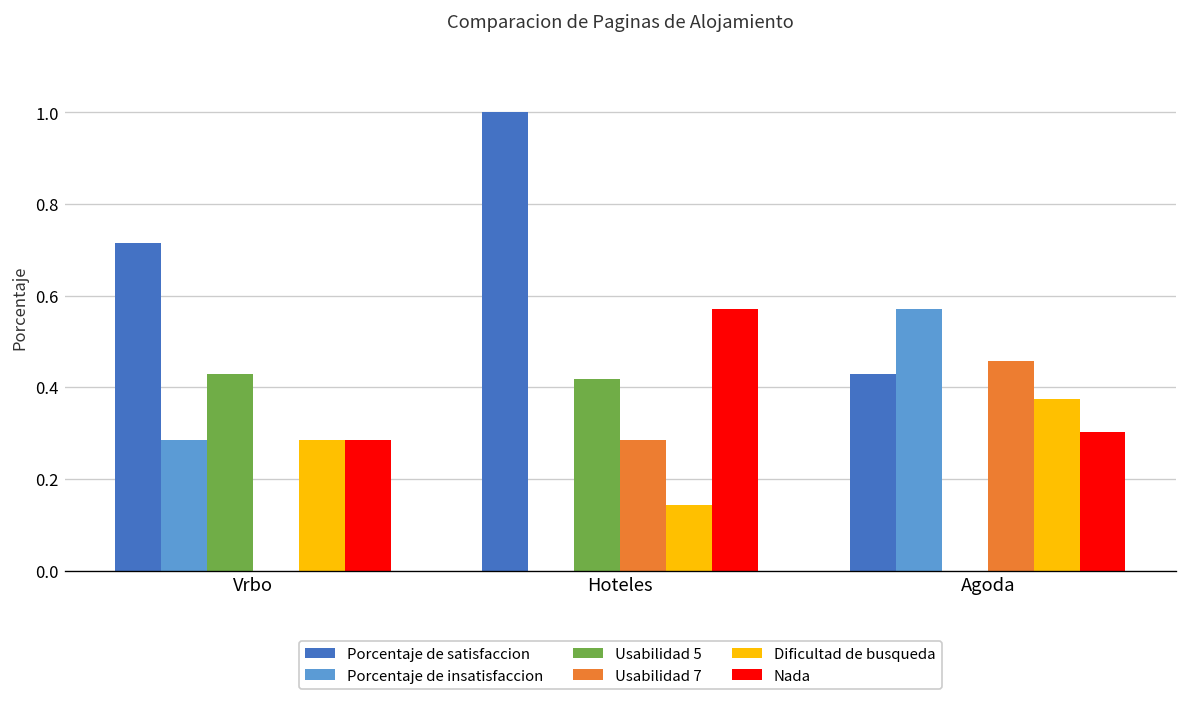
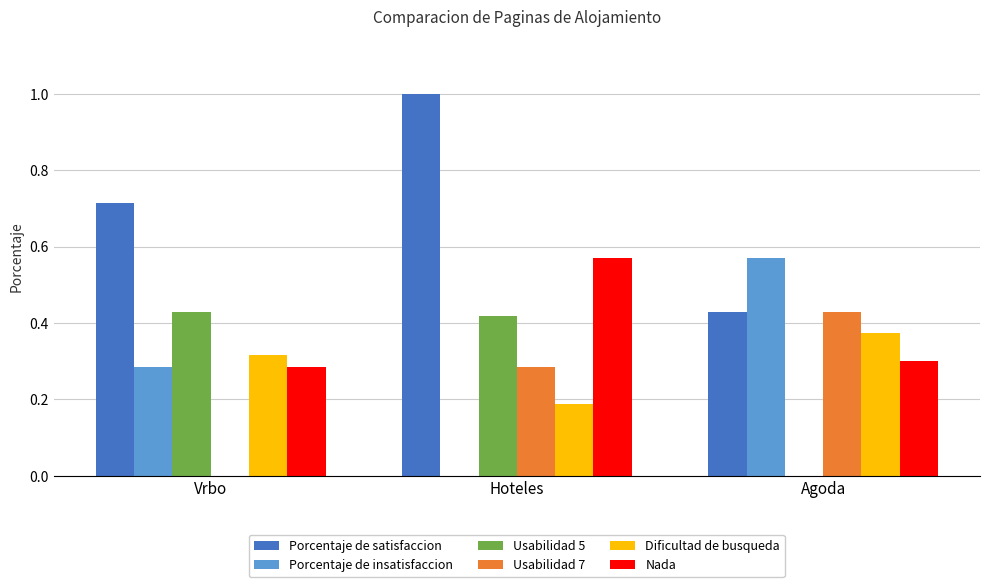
  {
    "Usabilidad 5": {
      "Vrbo": 0.43,
      "Hoteles": 0.42,
      "Agoda": 0.00
    },
    "Usabilidad 7": {
      "Vrbo": 0.00,
      "Hoteles": 0.29,
-     "Agoda": 0.46
+     "Agoda": 0.43
    },
    "Dificultad de busqueda": {
-     "Vrbo": 0.29,
-     "Hoteles": 0.14,
+     "Vrbo": 0.32,
+     "Hoteles": 0.19,
      "Agoda": 0.38
    },
    "Nada": {
      "Vrbo": 0.29,
      "Hoteles": 0.57,
      "Agoda": 0.30
    }
  }
